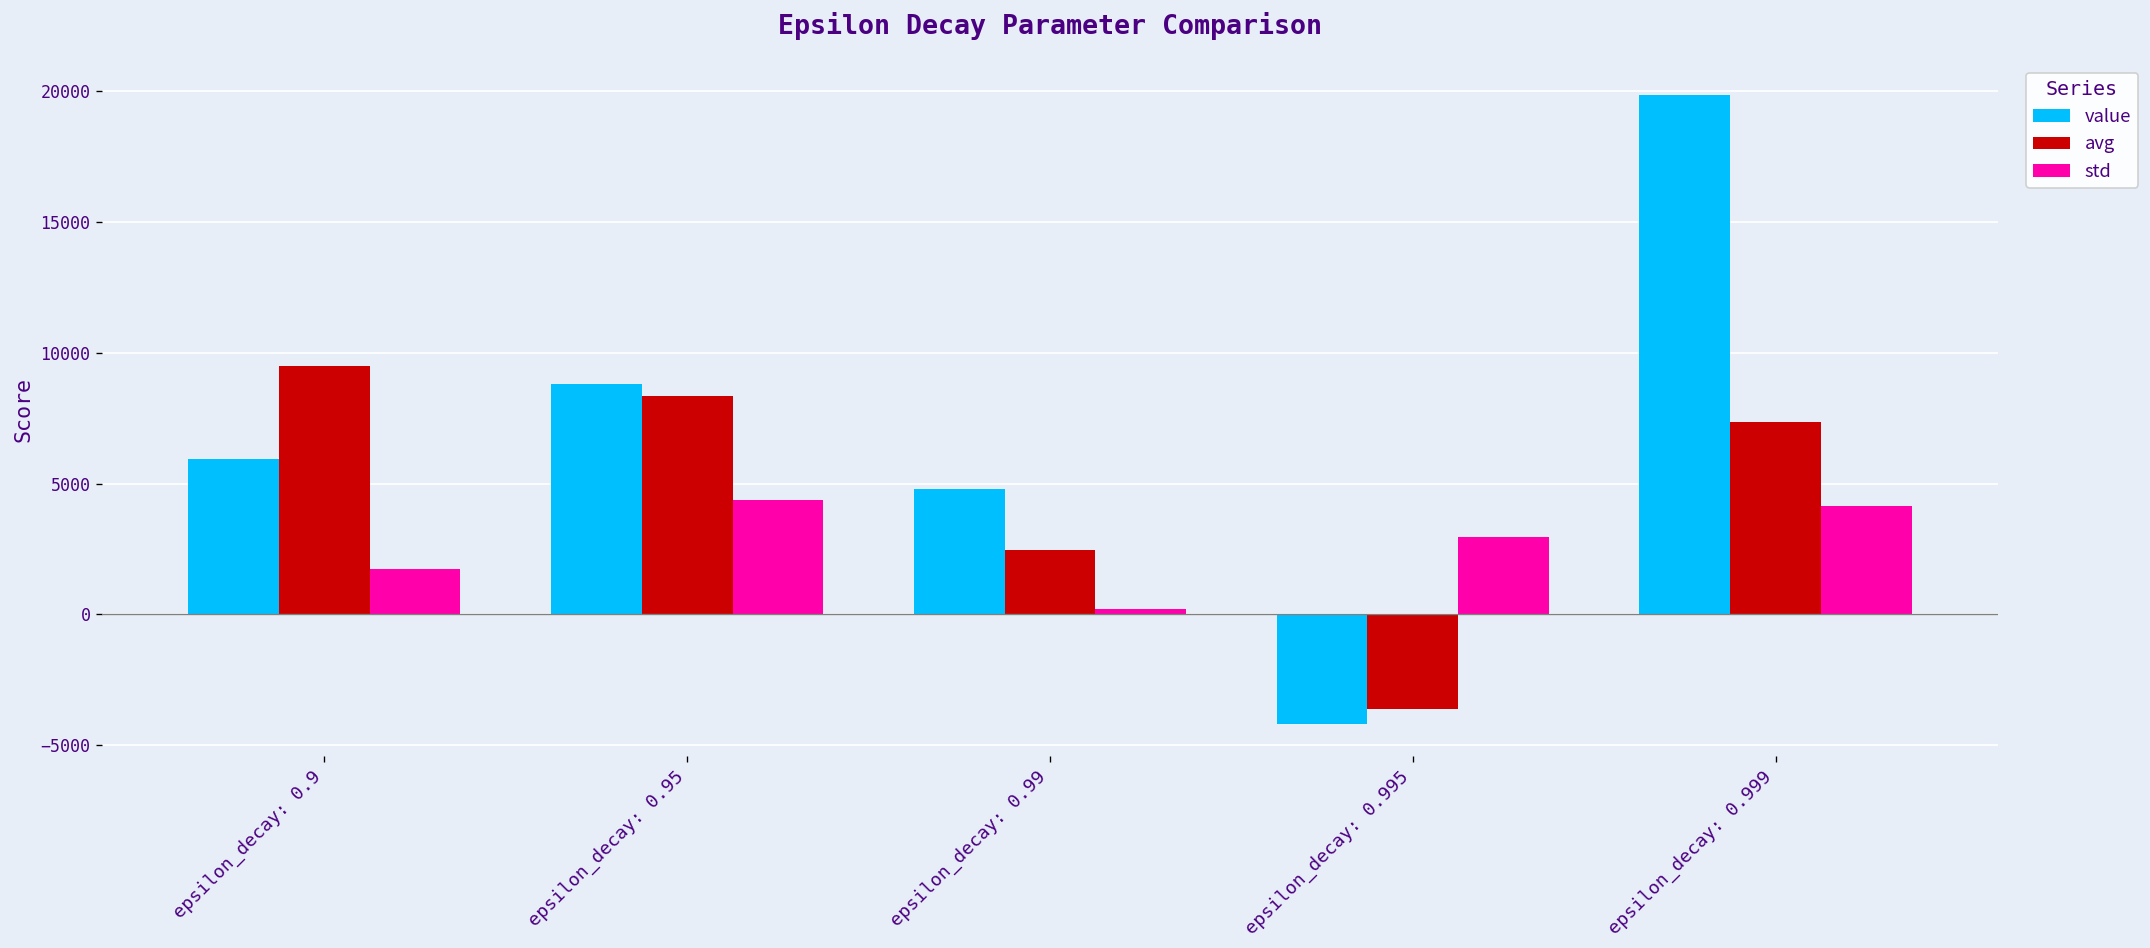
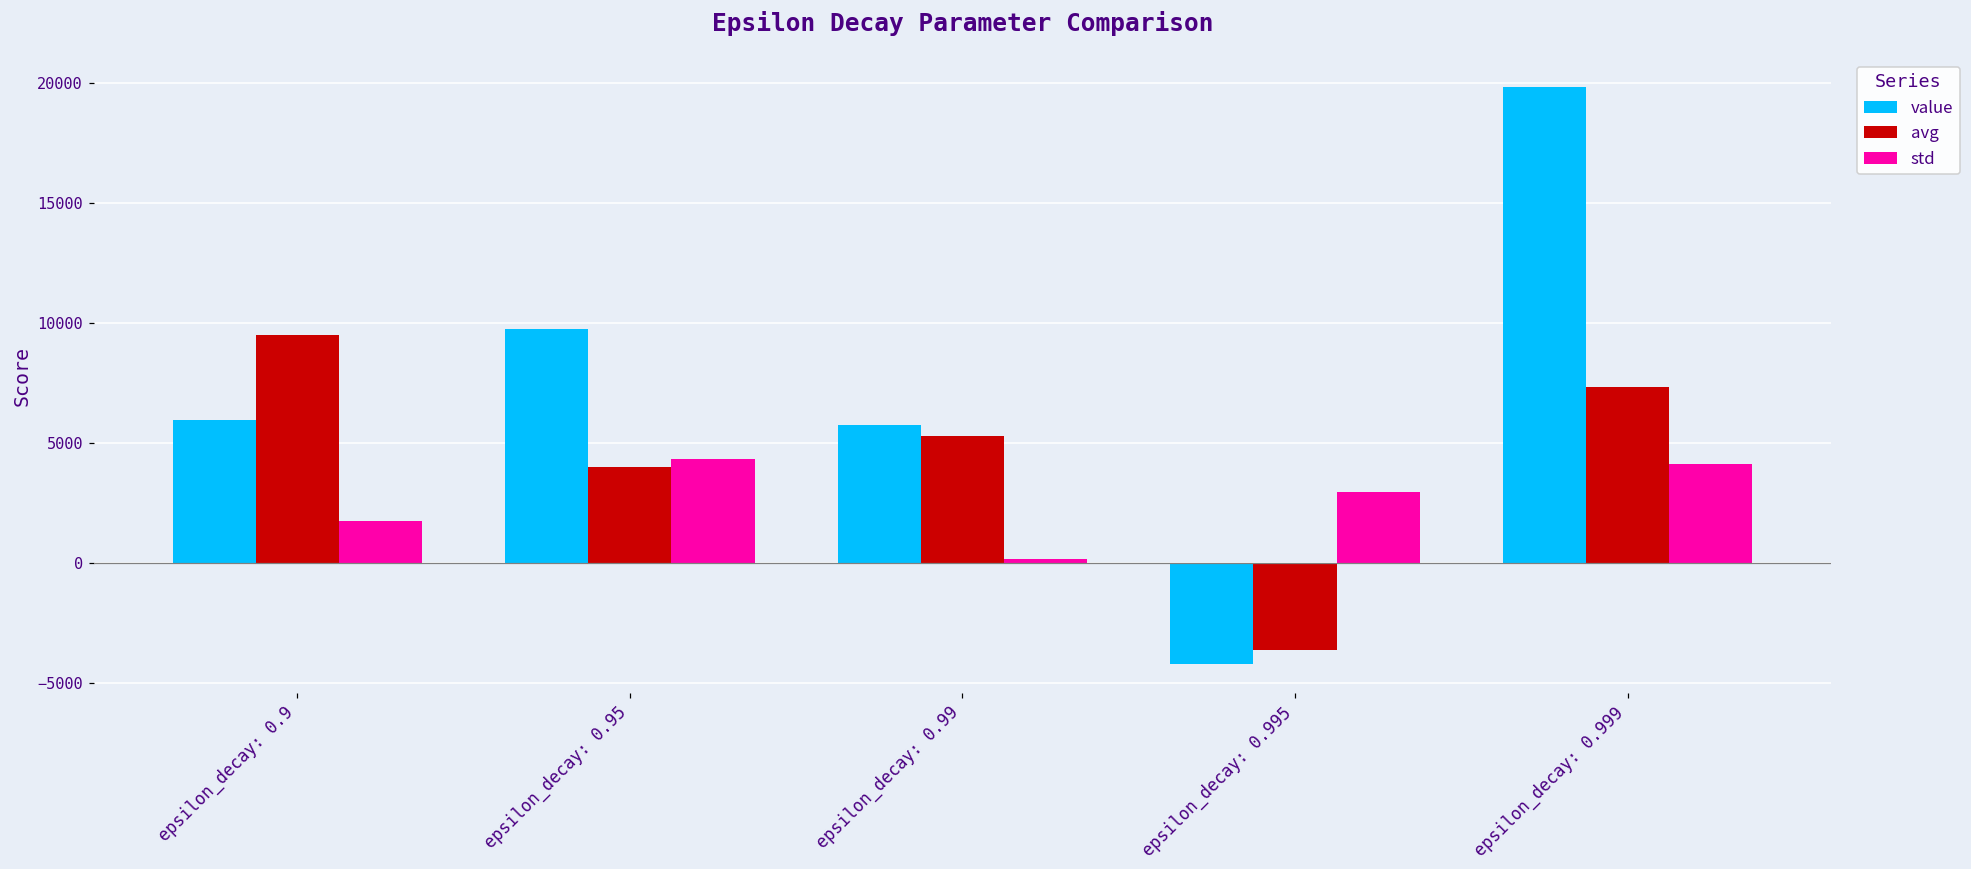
  {
    "value": {
      "epsilon_decay: 0.9": 5900,
-     "epsilon_decay: 0.95": 8800,
-     "epsilon_decay: 0.99": 4800,
+     "epsilon_decay: 0.95": 9800,
+     "epsilon_decay: 0.99": 5800,
      "epsilon_decay: 0.995": -4200,
      "epsilon_decay: 0.999": 19800
    },
    "avg": {
      "epsilon_decay: 0.9": 9500,
-     "epsilon_decay: 0.95": 8300,
-     "epsilon_decay: 0.99": 2500,
+     "epsilon_decay: 0.95": 4000,
+     "epsilon_decay: 0.99": 5300,
      "epsilon_decay: 0.995": -3600,
      "epsilon_decay: 0.999": 7400
    },
    "std": {
      "epsilon_decay: 0.9": 1700,
      "epsilon_decay: 0.95": 4400,
      "epsilon_decay: 0.99": 200,
      "epsilon_decay: 0.995": 3000,
      "epsilon_decay: 0.999": 4100
    }
  }
